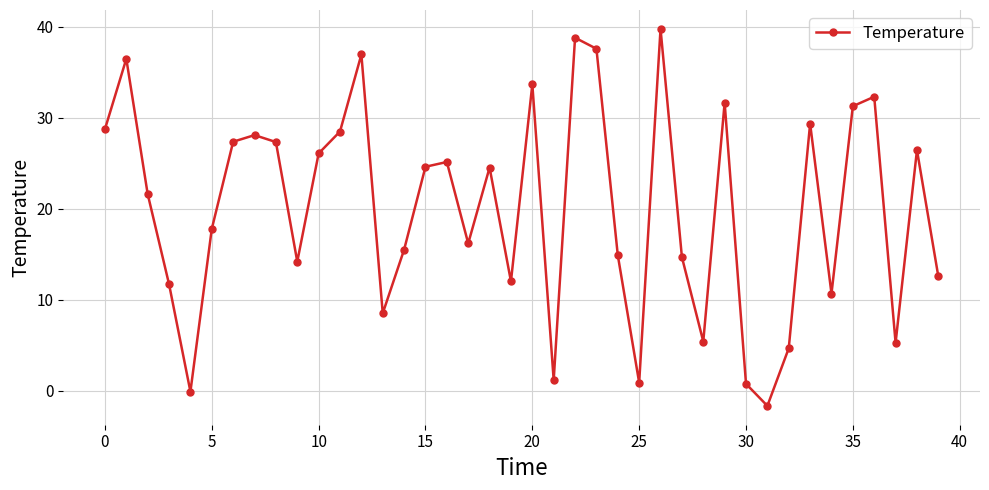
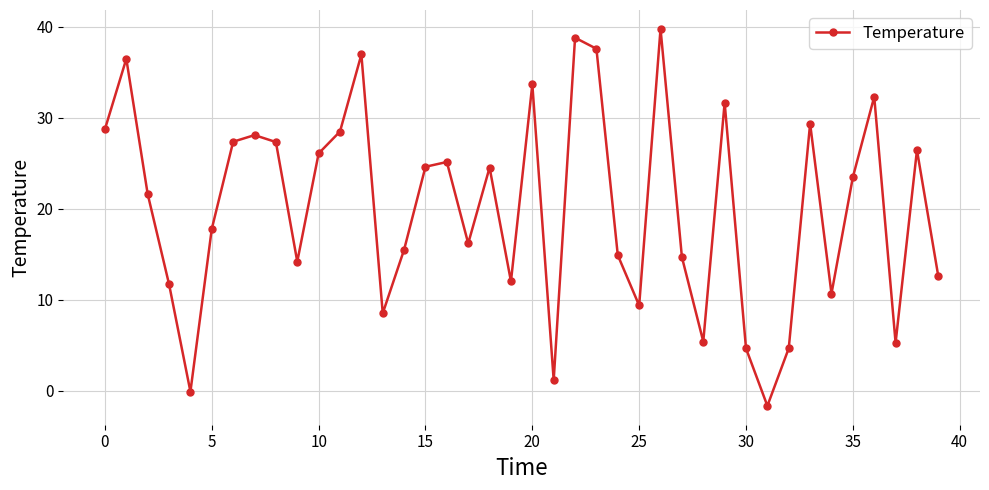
  {
    "0": 29,
    "5": 18,
    "10": 26,
    "15": 25,
    "20": 34,
-   "25": 1,
-   "30": 1,
-   "35": 31
+   "25": 9,
+   "30": 5,
+   "35": 23
  }
